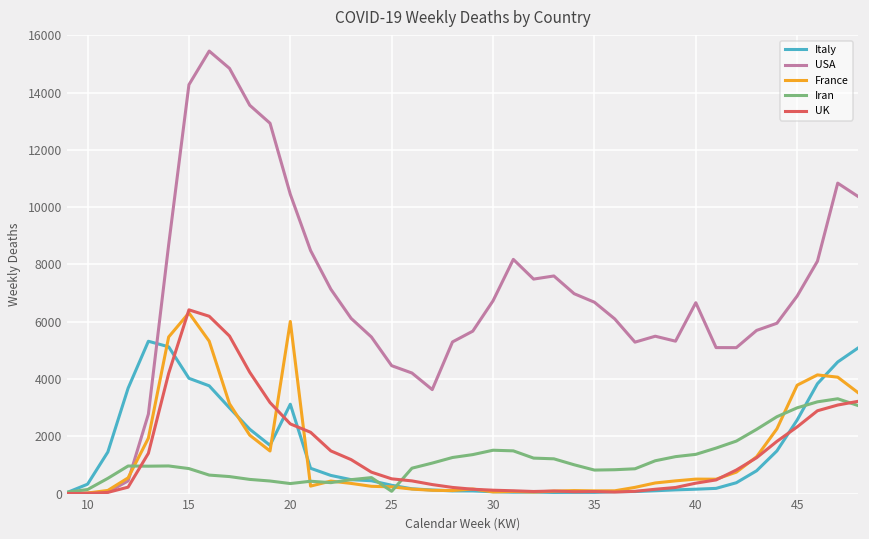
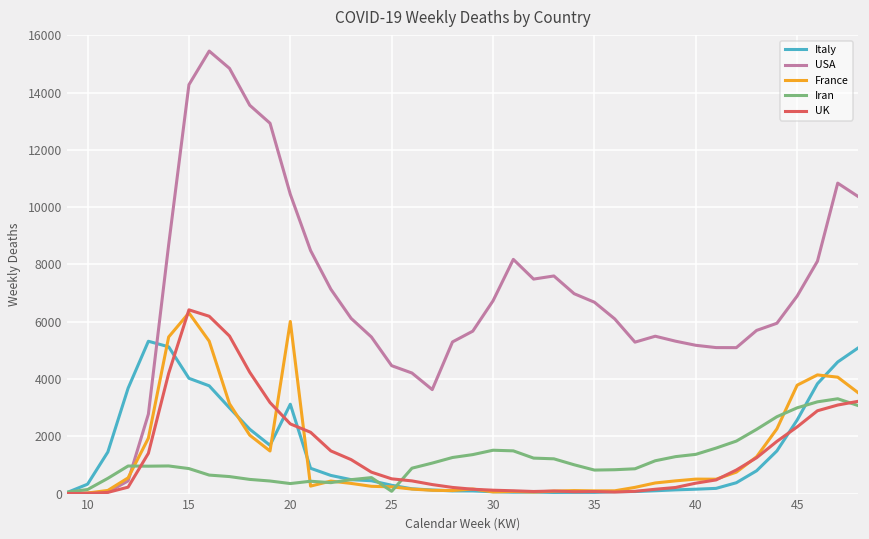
  {
    "Italy": {
      "10": 300,
      "15": 4000,
      "20": 3100,
      "40": 200,
      "45": 2600
    },
    "USA": {
      "15": 14300,
      "20": 10400,
      "25": 4500,
      "30": 6700,
      "35": 6700,
-     "40": 6700,
+     "40": 5200,
      "45": 6900
    },
    "France": {
      "15": 6300,
      "20": 6000,
      "40": 500,
      "45": 3800
    },
    "Iran": {
      "10": 100,
      "15": 900,
      "20": 300,
      "25": 100,
      "30": 1500,
      "35": 800,
      "40": 1400,
      "45": 3000
    },
    "UK": {
      "15": 6400,
      "20": 2400,
      "25": 500,
      "40": 400,
      "45": 2300
    }
  }
